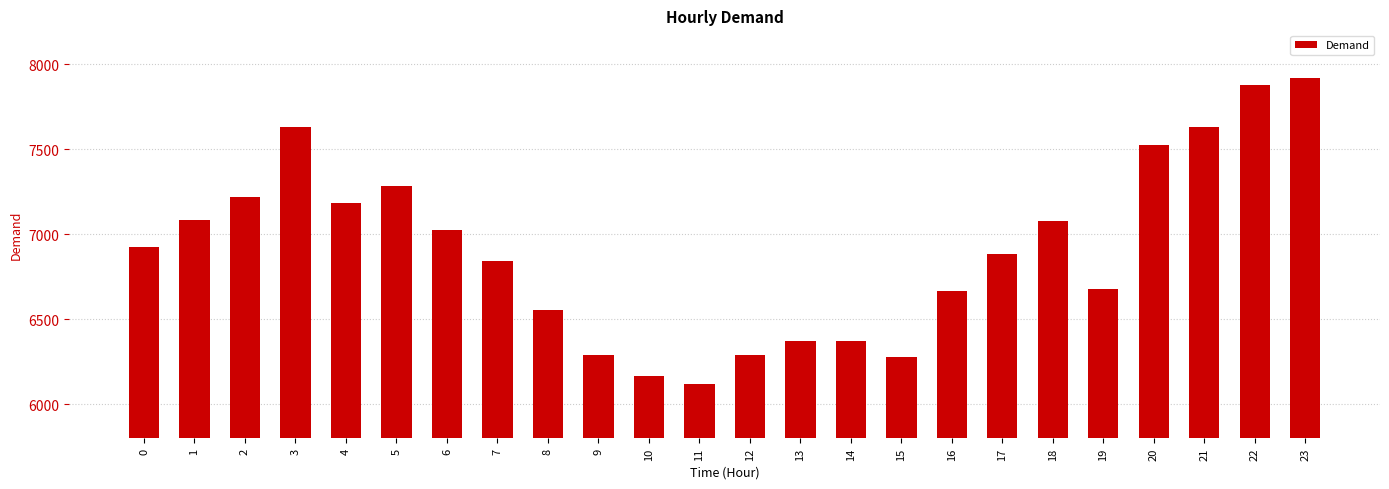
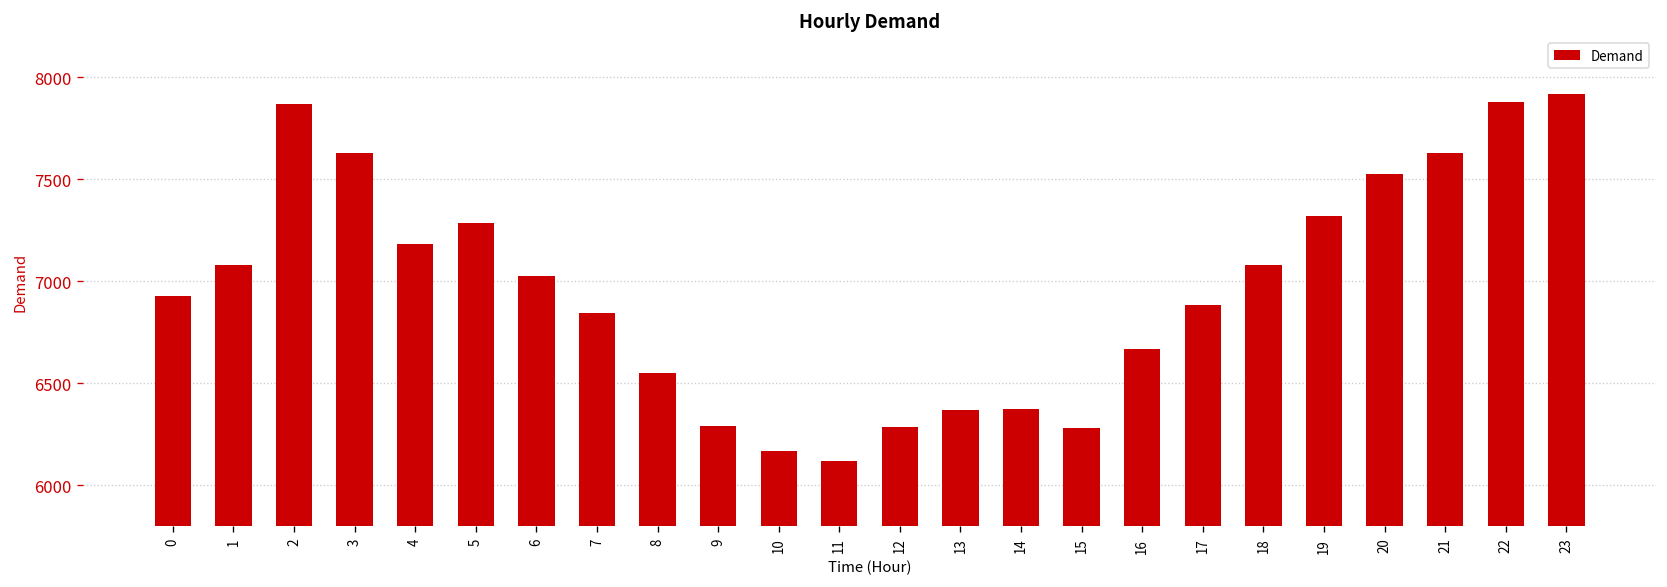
  {
    "0": 6930,
    "1": 7080,
-   "2": 7220,
+   "2": 7870,
    "3": 7630,
    "4": 7190,
    "5": 7280,
    "6": 7030,
    "7": 6840,
    "8": 6550,
    "9": 6290,
    "10": 6170,
    "11": 6120,
    "12": 6290,
    "13": 6370,
    "14": 6370,
    "15": 6280,
    "16": 6670,
    "17": 6880,
    "18": 7080,
-   "19": 6680,
+   "19": 7320,
    "20": 7530,
    "21": 7630,
    "22": 7880,
    "23": 7920
  }
